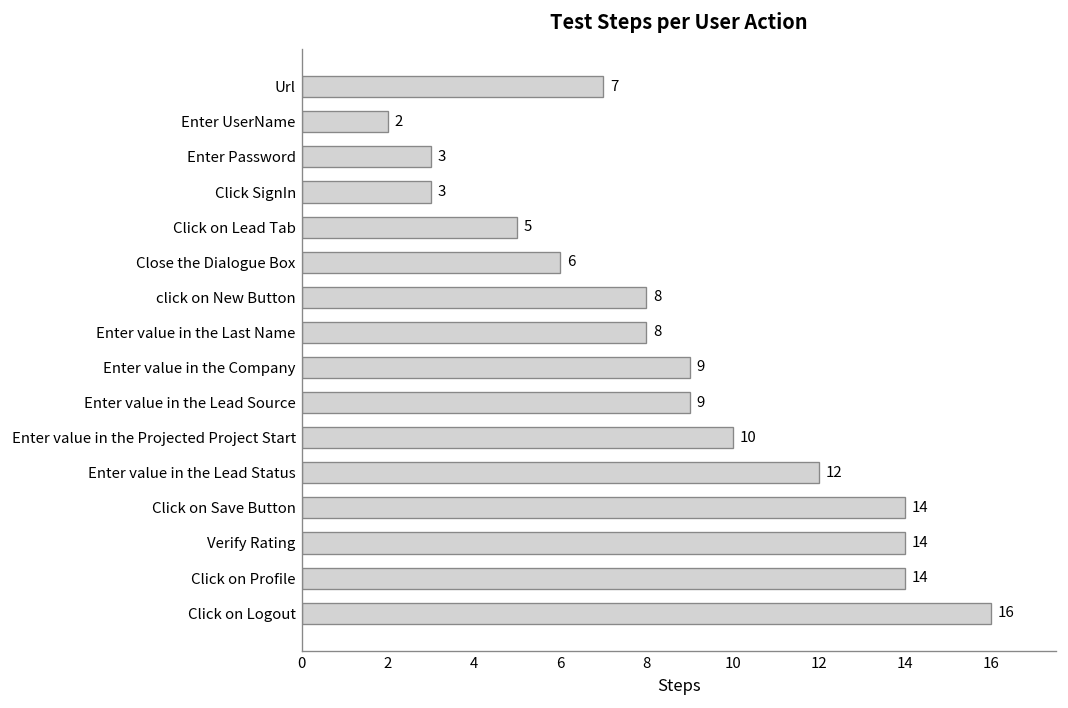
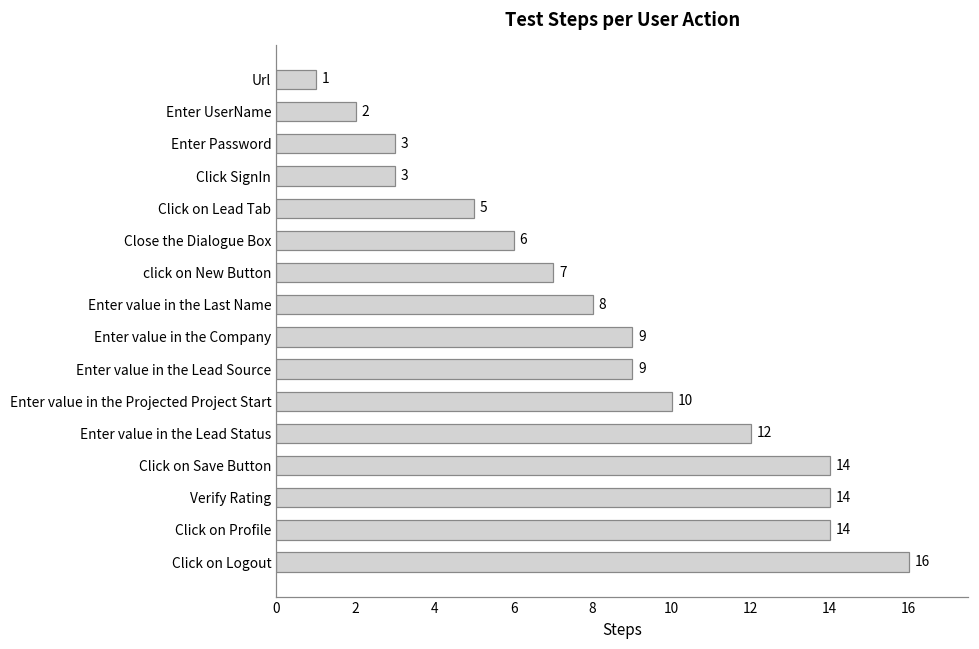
  {
-   "Url": 7,
+   "Url": 1,
    "Enter UserName": 2,
    "Enter Password": 3,
    "Click SignIn": 3,
    "Click on Lead Tab": 5,
    "Close the Dialogue Box": 6,
-   "click on New Button": 8,
+   "click on New Button": 7,
    "Enter value in the Last Name": 8,
    "Enter value in the Company": 9,
    "Enter value in the Lead Source": 9,
    "Enter value in the Projected Project Start": 10,
    "Enter value in the Lead Status": 12,
    "Click on Save Button": 14,
    "Verify Rating": 14,
    "Click on Profile": 14,
    "Click on Logout": 16
  }
